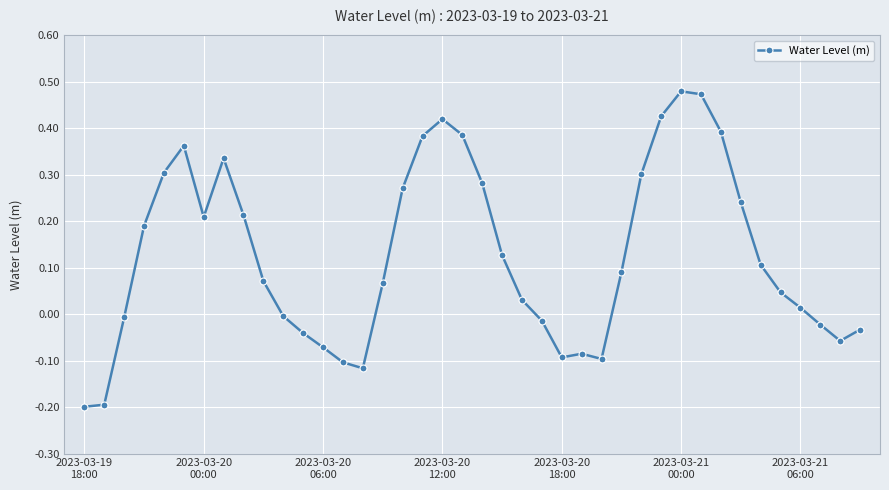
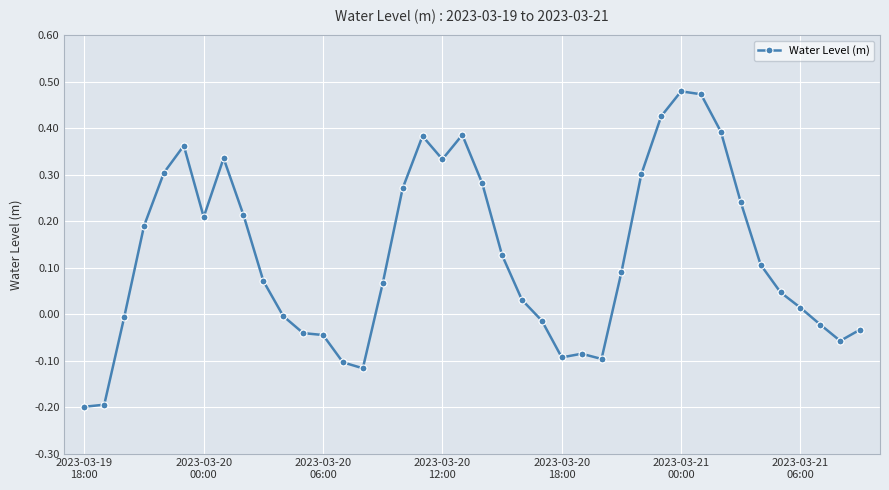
  {
    "2023-03-19 18:00": -0.20,
    "2023-03-20 00:00": 0.21,
-   "2023-03-20 06:00": -0.07,
-   "2023-03-20 12:00": 0.42,
+   "2023-03-20 06:00": -0.04,
+   "2023-03-20 12:00": 0.33,
    "2023-03-20 18:00": -0.09,
    "2023-03-21 00:00": 0.48,
    "2023-03-21 06:00": 0.01
  }
